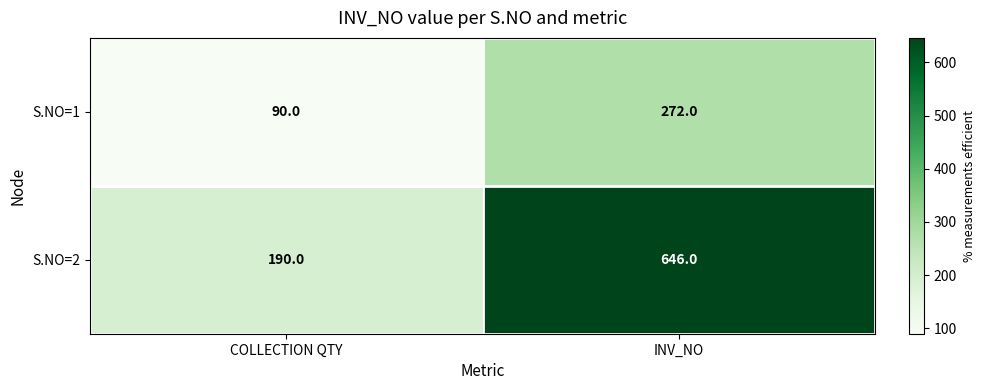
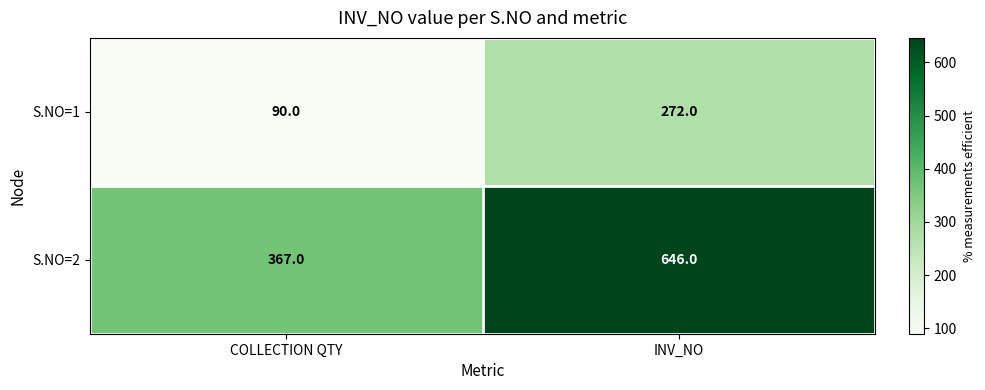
  {
    "S.NO=1": {
      "COLLECTION QTY": 90.0,
      "INV_NO": 272.0
    },
    "S.NO=2": {
-     "COLLECTION QTY": 190.0,
+     "COLLECTION QTY": 367.0,
      "INV_NO": 646.0
    }
  }
